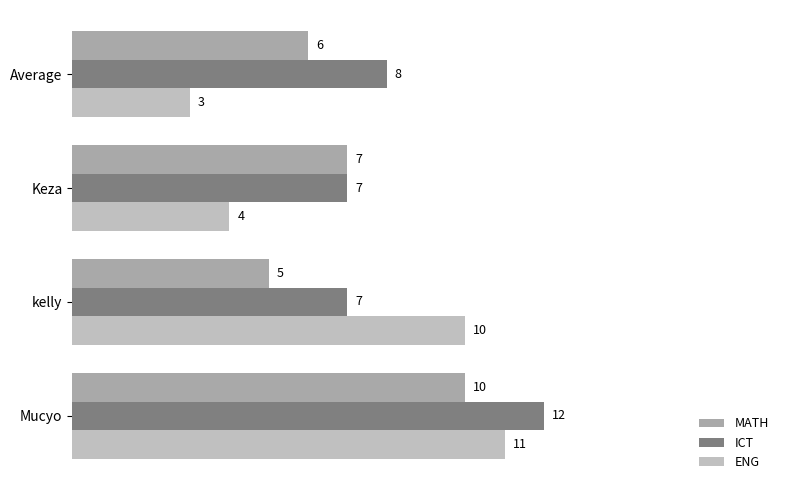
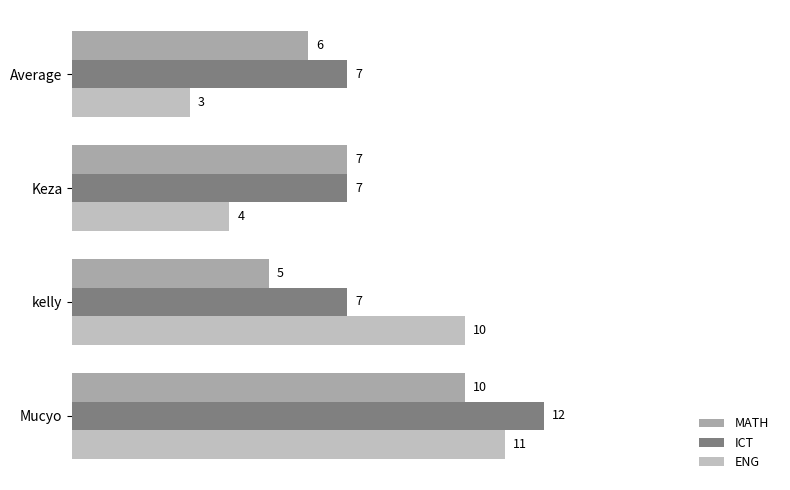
  {
    "ICT": {
-     "Average": 8,
+     "Average": 7,
      "Keza": 7,
      "kelly": 7,
      "Mucyo": 12
    }
  }
